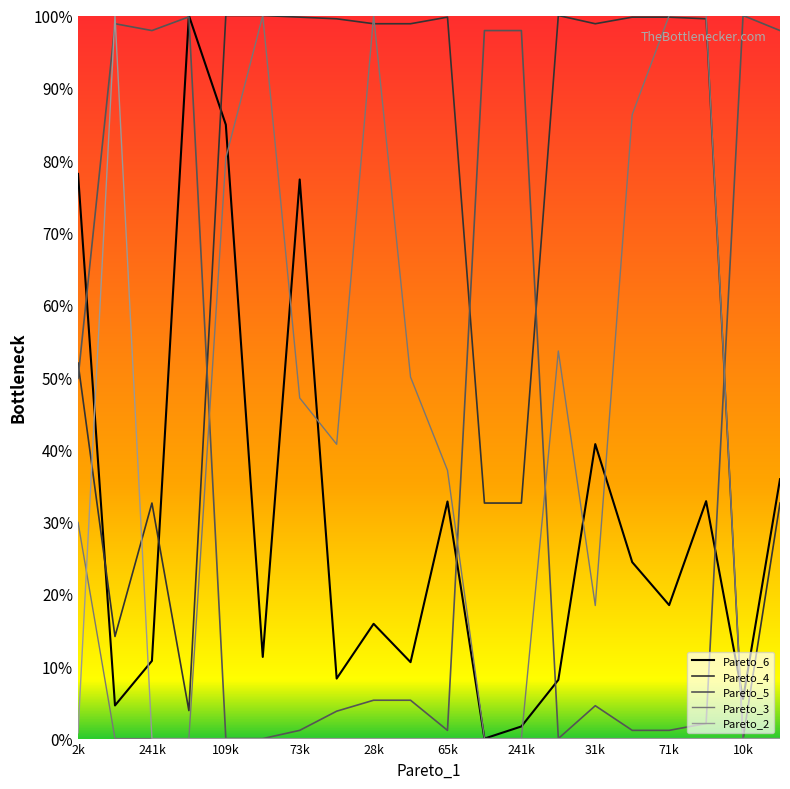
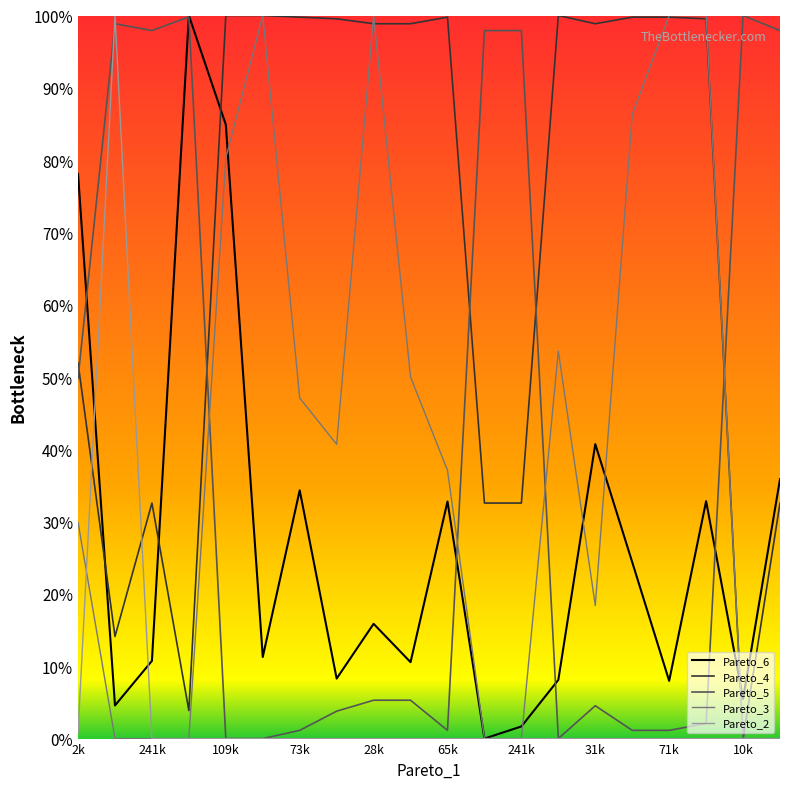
  {
    "Pareto_6": {
      "2k": "78%",
      "109k": "85%",
-     "73k": "77%",
+     "73k": "34%",
      "28k": "16%",
      "65k": "33%",
      "31k": "41%",
-     "71k": "18%"
+     "71k": "8%"
    }
  }
